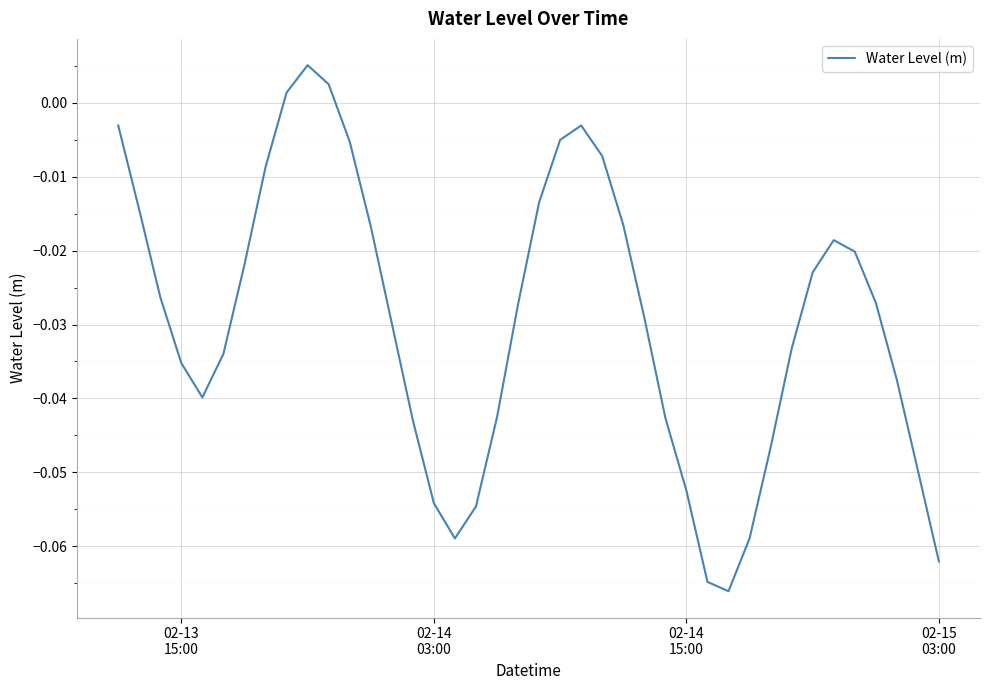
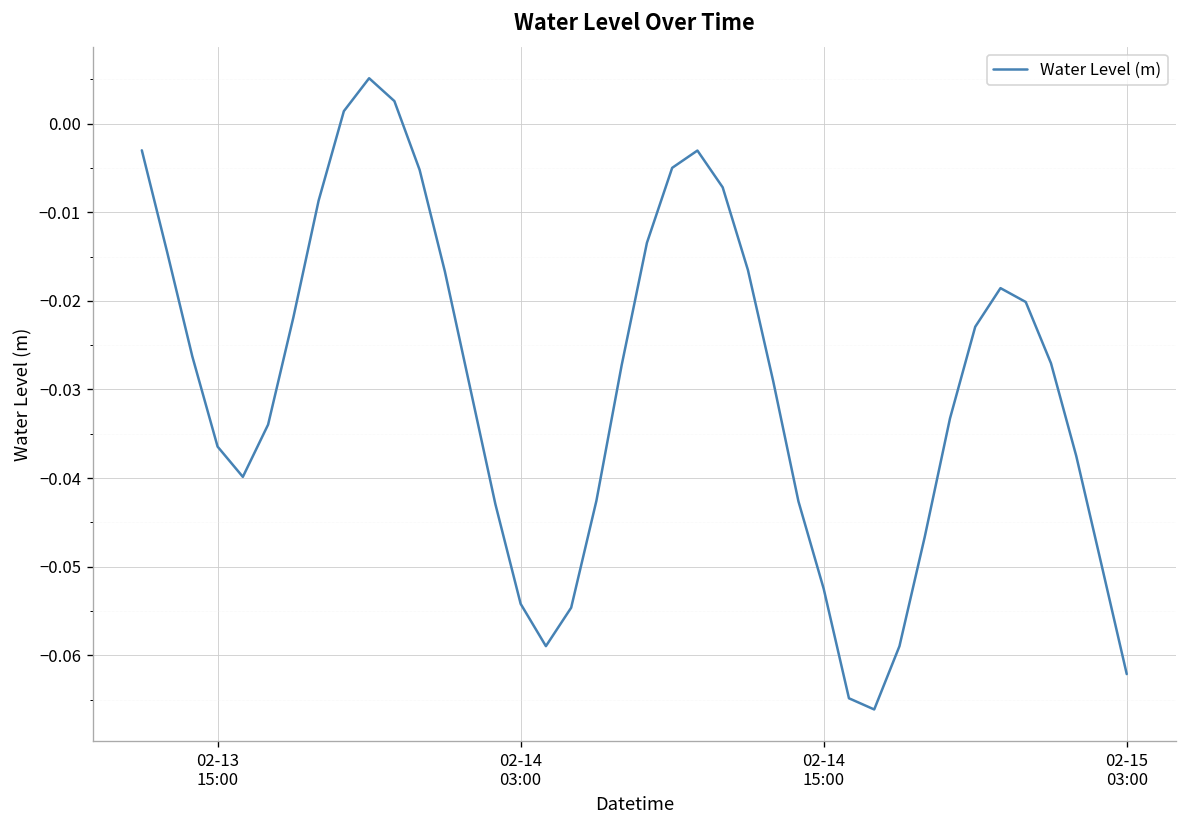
  {
-   "02-13 15:00": -0.035,
+   "02-13 15:00": -0.036,
    "02-14 03:00": -0.054,
    "02-14 15:00": -0.052,
    "02-15 03:00": -0.062
  }
